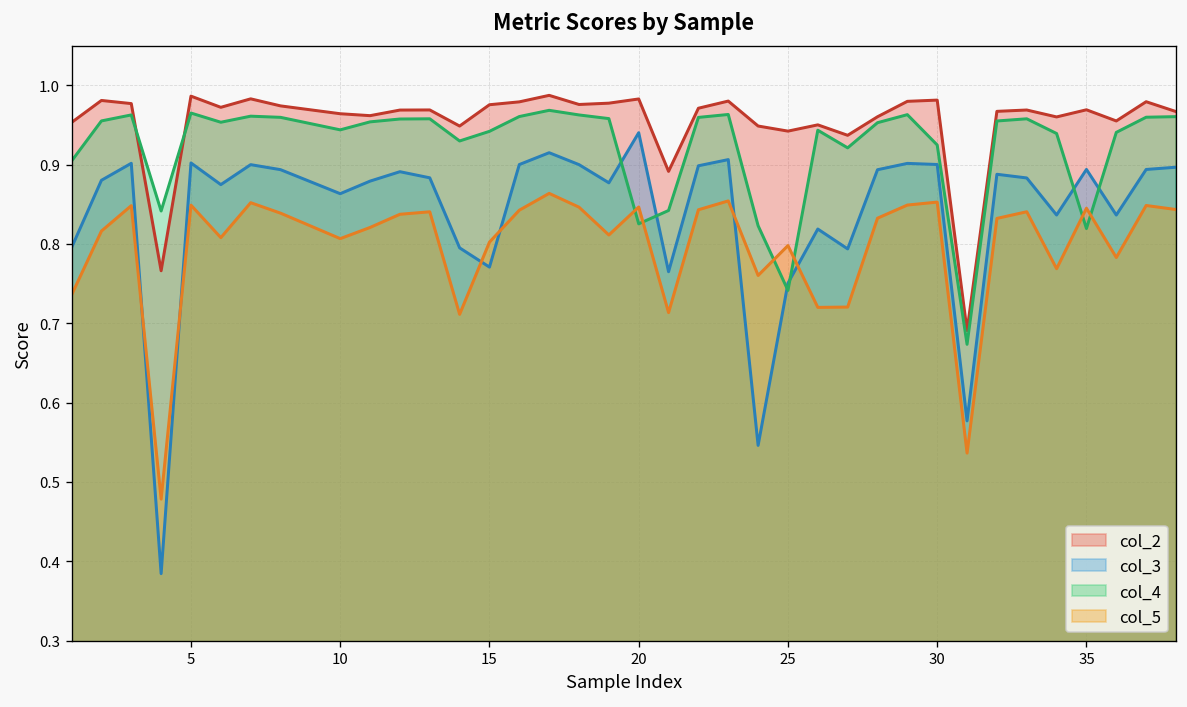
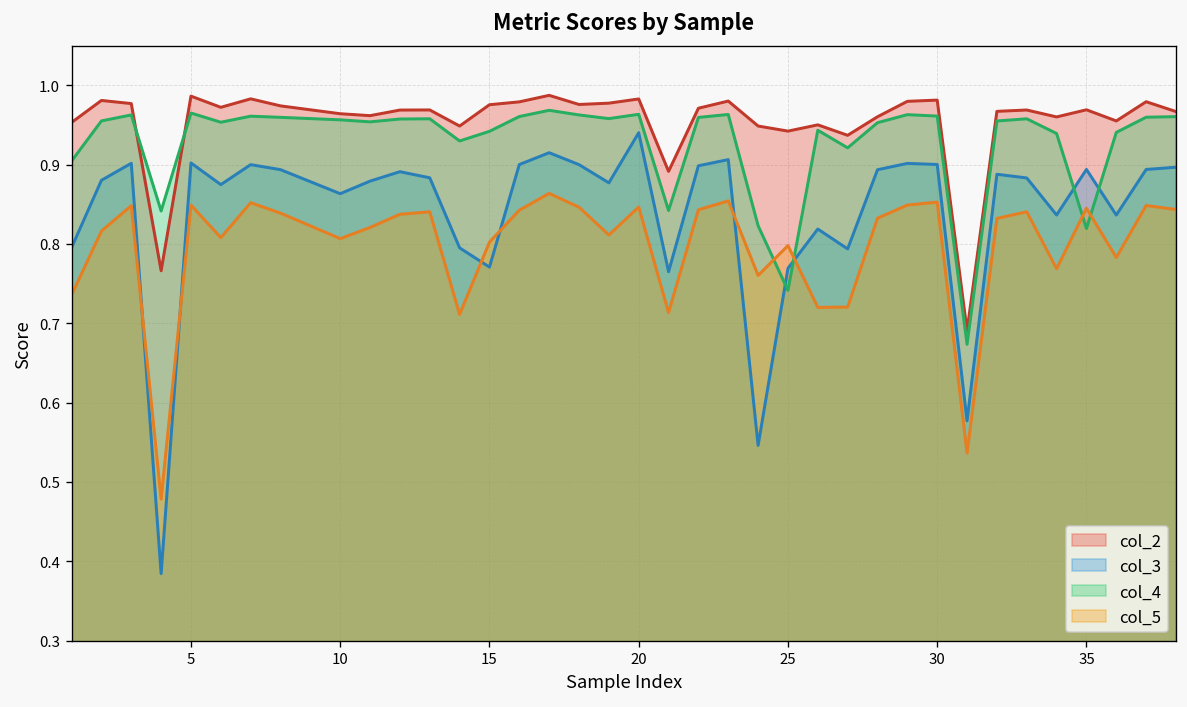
  {
    "col_3": {
      "5": 0.90,
      "10": 0.86,
      "15": 0.77,
      "20": 0.94,
-     "25": 0.75,
+     "25": 0.77,
      "30": 0.90,
      "35": 0.89
    },
    "col_4": {
      "5": 0.97,
-     "10": 0.94,
+     "10": 0.96,
      "15": 0.94,
-     "20": 0.83,
+     "20": 0.96,
      "25": 0.74,
-     "30": 0.92,
+     "30": 0.96,
      "35": 0.82
    }
  }
